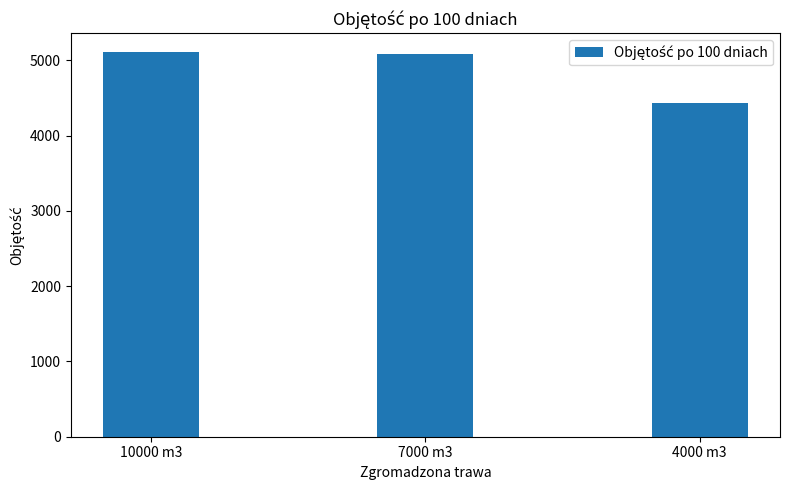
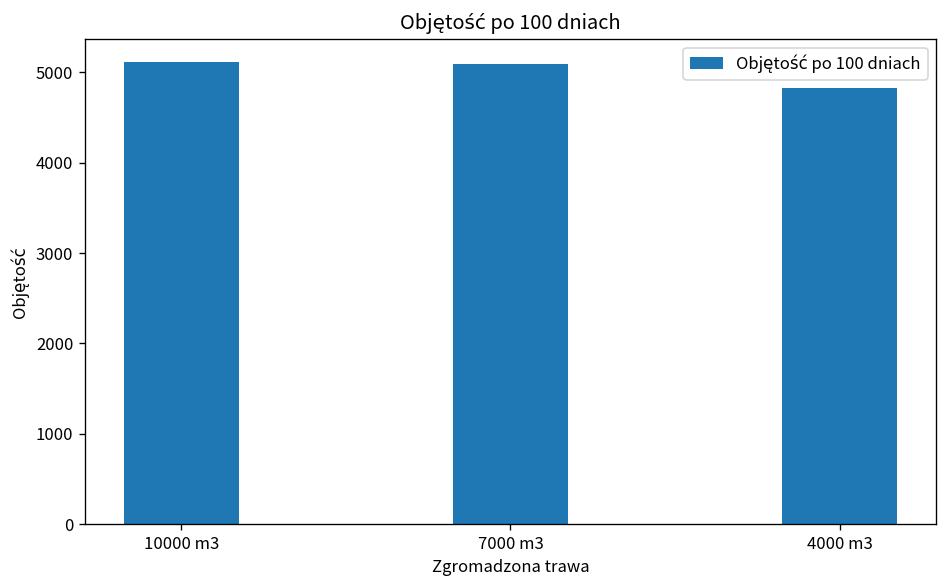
  {
    "10000 m3": 5100,
    "7000 m3": 5100,
-   "4000 m3": 4400
+   "4000 m3": 4800
  }
